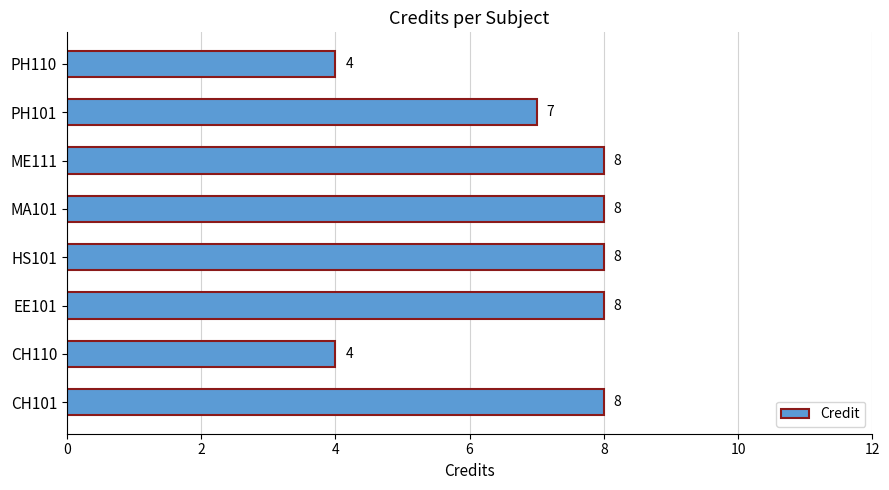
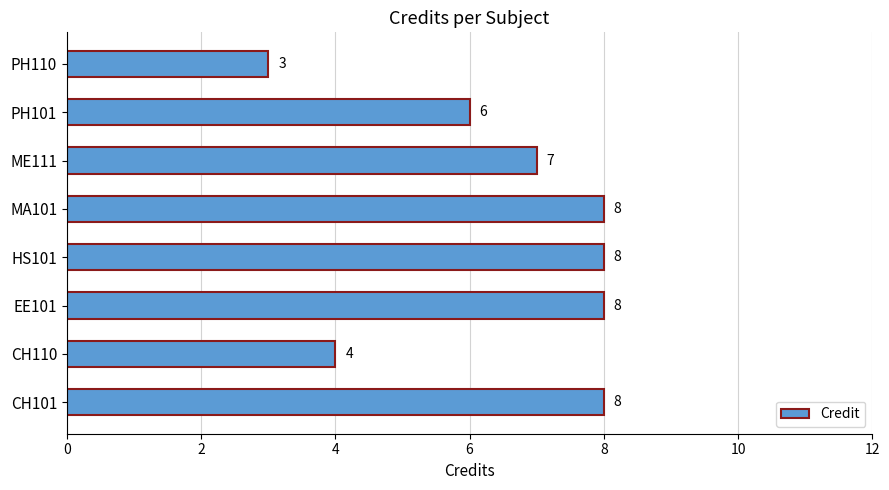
  {
-   "PH110": 4,
-   "PH101": 7,
-   "ME111": 8,
+   "PH110": 3,
+   "PH101": 6,
+   "ME111": 7,
    "MA101": 8,
    "HS101": 8,
    "EE101": 8,
    "CH110": 4,
    "CH101": 8
  }
